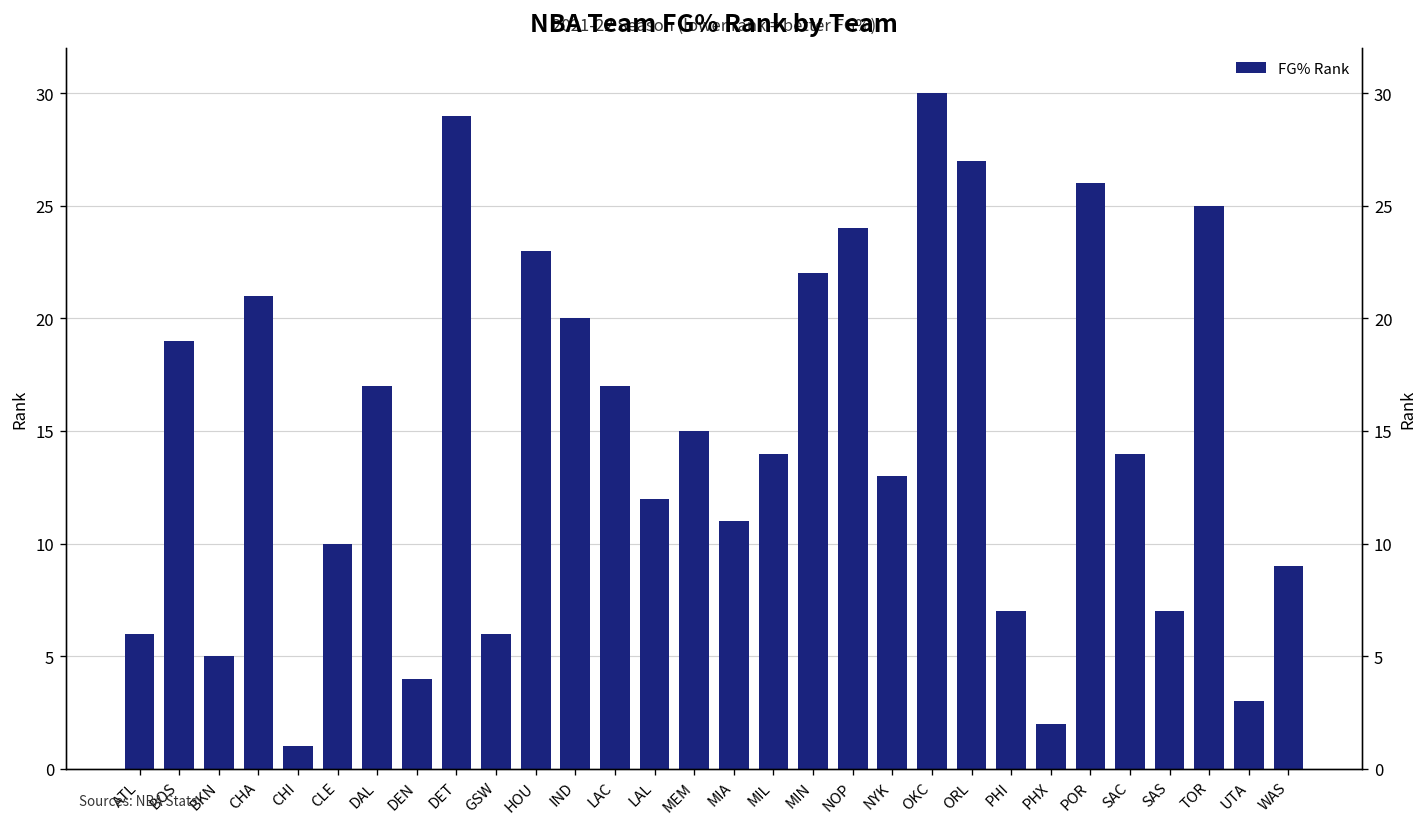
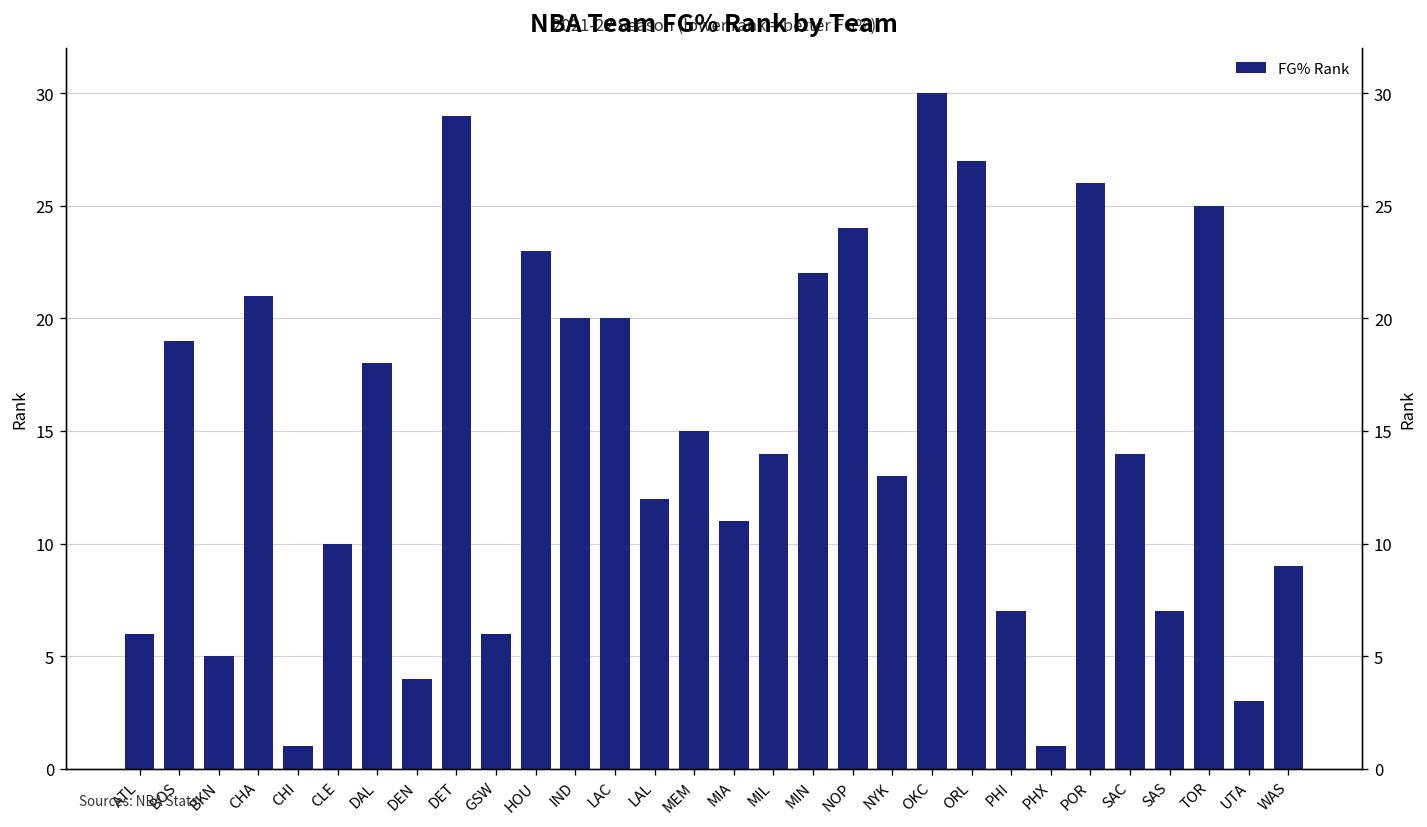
  {
    "ATL": 6,
    "BOS": 19,
    "BKN": 5,
    "CHA": 21,
    "CHI": 1,
    "CLE": 10,
-   "DAL": 17,
+   "DAL": 18,
    "DEN": 4,
    "DET": 29,
    "GSW": 6,
    "HOU": 23,
    "IND": 20,
-   "LAC": 17,
+   "LAC": 20,
    "LAL": 12,
    "MEM": 15,
    "MIA": 11,
    "MIL": 14,
    "MIN": 22,
    "NOP": 24,
    "NYK": 13,
    "OKC": 30,
    "ORL": 27,
    "PHI": 7,
-   "PHX": 2,
+   "PHX": 1,
    "POR": 26,
    "SAC": 14,
    "SAS": 7,
    "TOR": 25,
    "UTA": 3,
    "WAS": 9
  }
